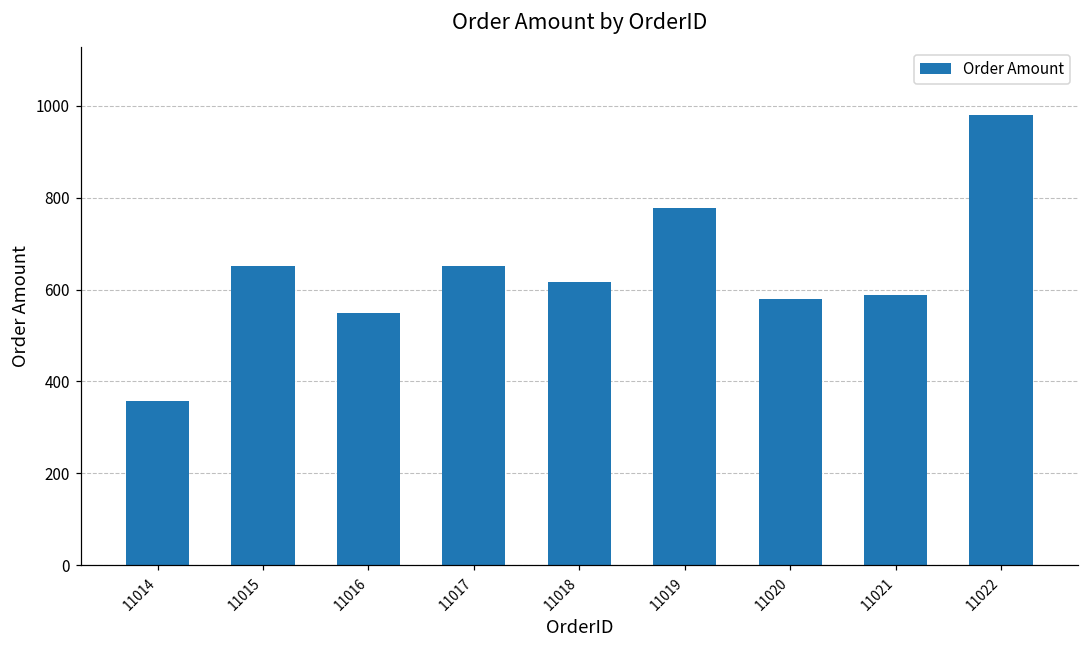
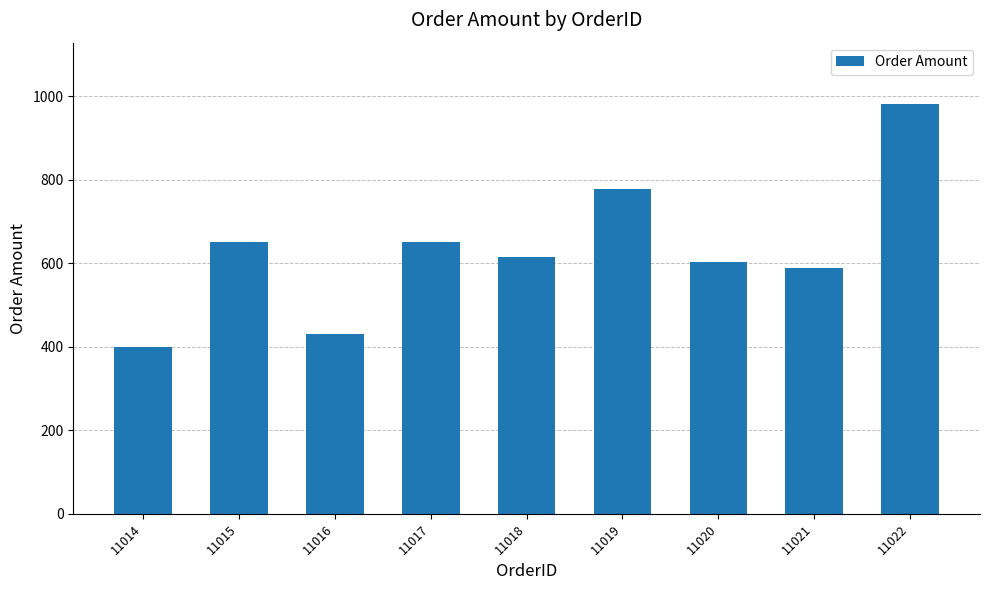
  {
-   "11014": 360,
+   "11014": 400,
    "11015": 650,
-   "11016": 550,
+   "11016": 430,
    "11017": 650,
    "11018": 620,
    "11019": 780,
-   "11020": 580,
+   "11020": 600,
    "11021": 590,
    "11022": 980
  }
